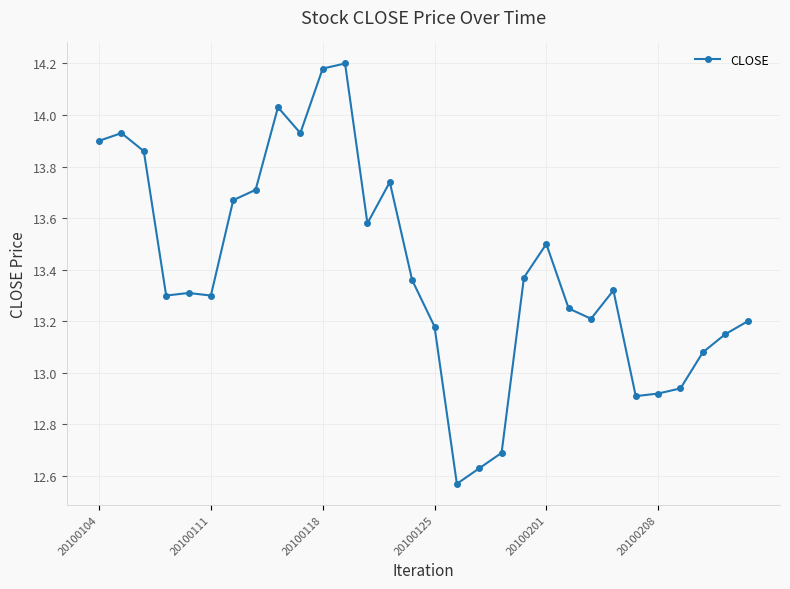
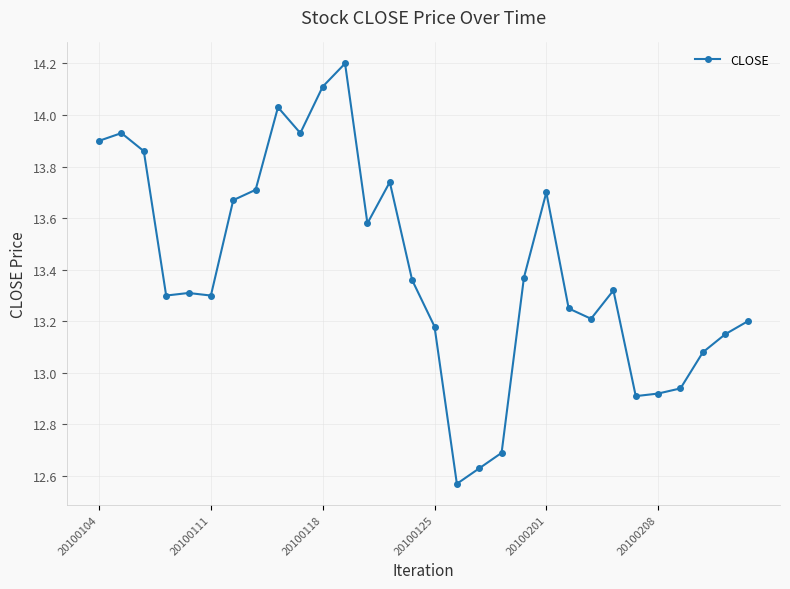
  {
    "20100104": 13.90,
    "20100111": 13.30,
-   "20100118": 14.18,
+   "20100118": 14.11,
    "20100125": 13.18,
-   "20100201": 13.5,
+   "20100201": 13.7,
    "20100208": 12.92
  }
